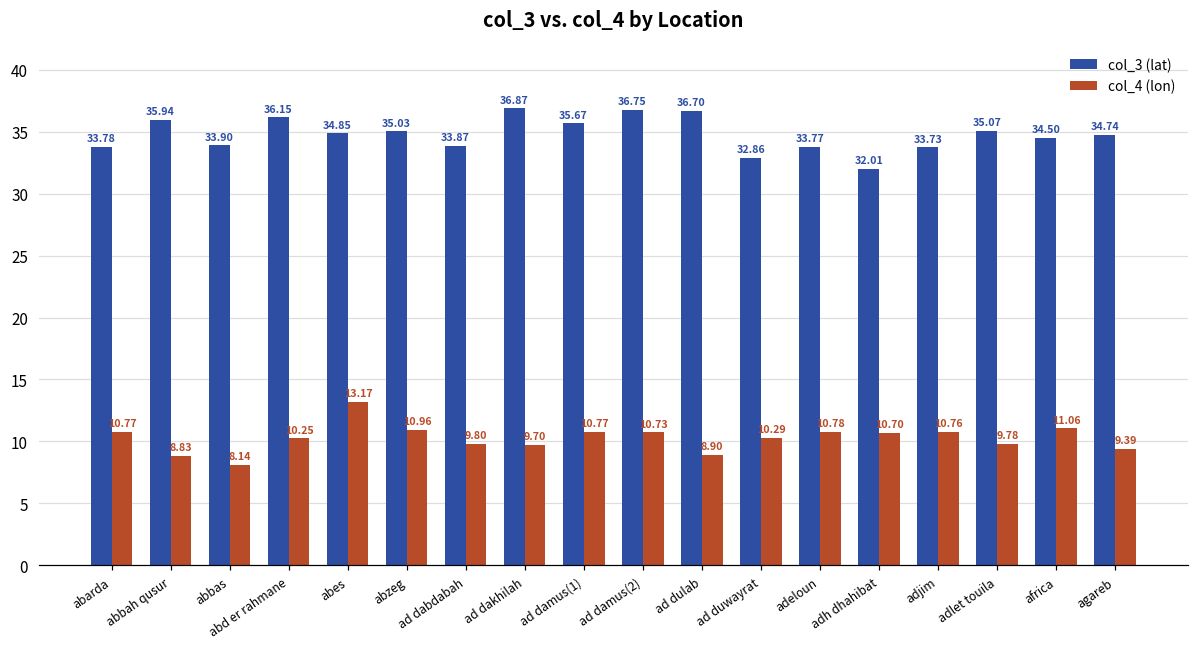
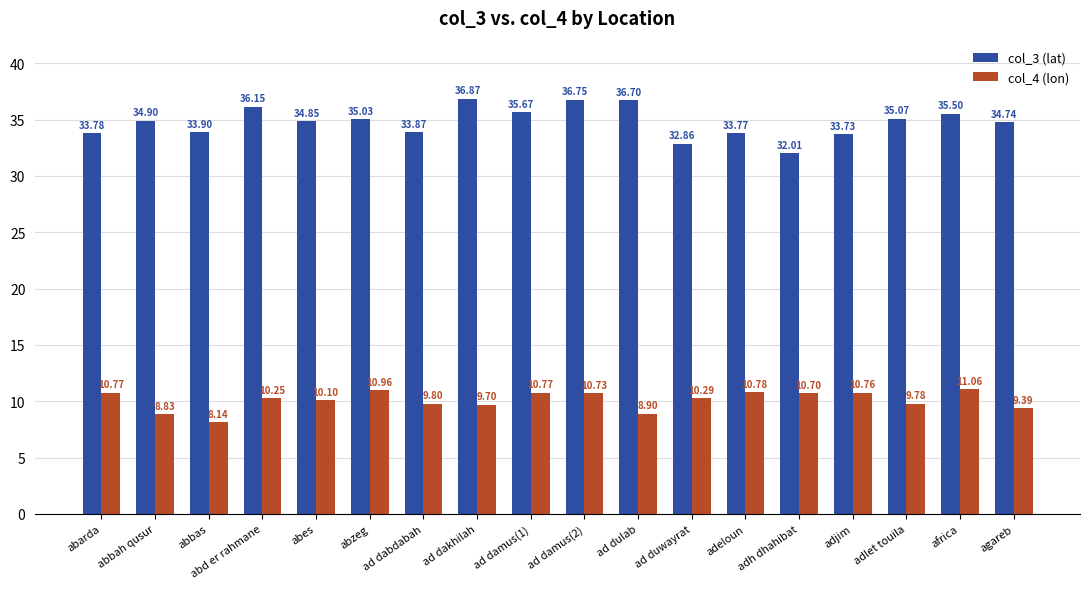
  {
    "col_3 (lat)": {
      "abarda": 33.78,
-     "abbah qusur": 35.94,
+     "abbah qusur": 34.90,
      "abbas": 33.90,
      "abd er rahmane": 36.15,
      "abes": 34.85,
      "abzeg": 35.03,
      "ad dabdabah": 33.87,
      "ad dakhilah": 36.87,
      "ad damus(1)": 35.67,
      "ad damus(2)": 36.75,
      "ad dulab": 36.70,
      "ad duwayrat": 32.86,
      "adeloun": 33.77,
      "adh dhahibat": 32.01,
      "adjim": 33.73,
      "adlet touila": 35.07,
-     "africa": 34.50,
+     "africa": 35.50,
      "agareb": 34.74
    },
    "col_4 (lon)": {
      "abarda": 10.77,
      "abbah qusur": 8.83,
      "abbas": 8.14,
      "abd er rahmane": 10.25,
-     "abes": 13.17,
+     "abes": 10.10,
      "abzeg": 10.96,
      "ad dabdabah": 9.80,
      "ad dakhilah": 9.70,
      "ad damus(1)": 10.77,
      "ad damus(2)": 10.73,
      "ad dulab": 8.90,
      "ad duwayrat": 10.29,
      "adeloun": 10.78,
      "adh dhahibat": 10.70,
      "adjim": 10.76,
      "adlet touila": 9.78,
      "africa": 11.06,
      "agareb": 9.39
    }
  }
